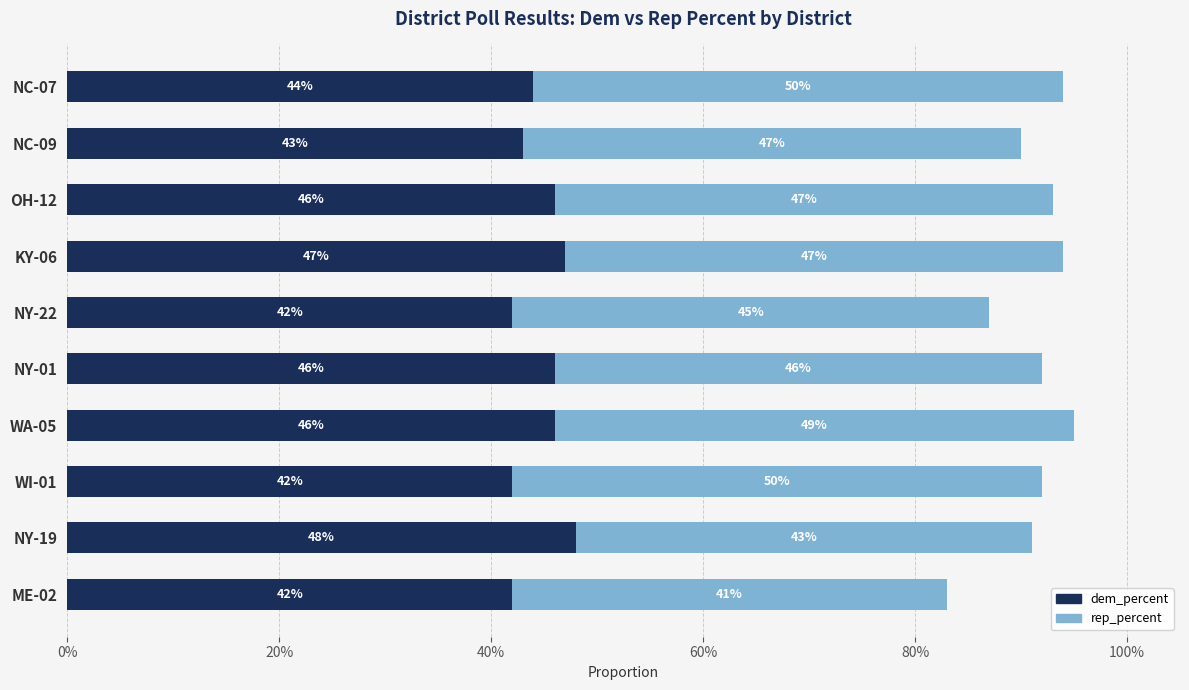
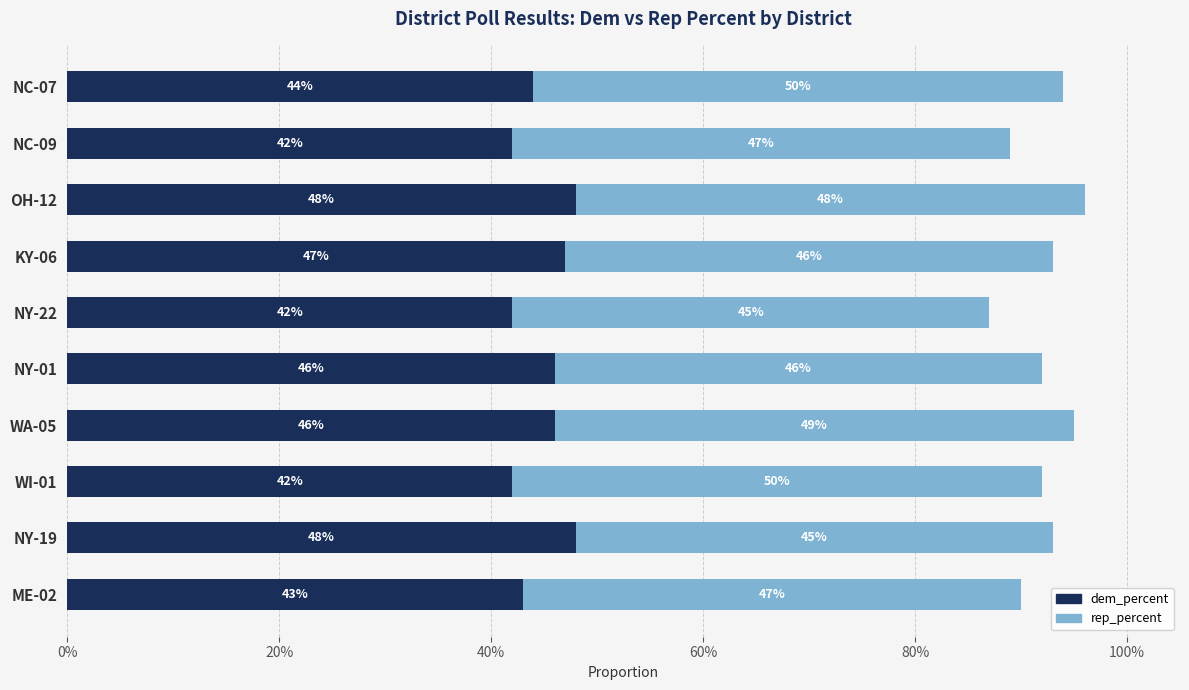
  {
    "dem_percent": {
      "NC-07": "44%",
-     "NC-09": "43%",
-     "OH-12": "46%",
+     "NC-09": "42%",
+     "OH-12": "48%",
      "KY-06": "47%",
      "NY-22": "42%",
      "NY-01": "46%",
      "WA-05": "46%",
      "WI-01": "42%",
      "NY-19": "48%",
-     "ME-02": "42%"
+     "ME-02": "43%"
    },
    "rep_percent": {
      "NC-07": "50%",
      "NC-09": "47%",
-     "OH-12": "47%",
-     "KY-06": "47%",
+     "OH-12": "48%",
+     "KY-06": "46%",
      "NY-22": "45%",
      "NY-01": "46%",
      "WA-05": "49%",
      "WI-01": "50%",
-     "NY-19": "43%",
-     "ME-02": "41%"
+     "NY-19": "45%",
+     "ME-02": "47%"
    }
  }
